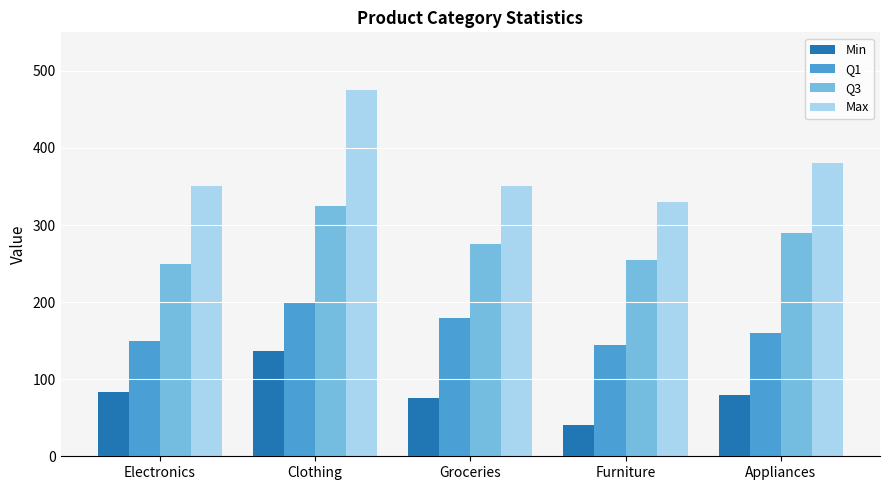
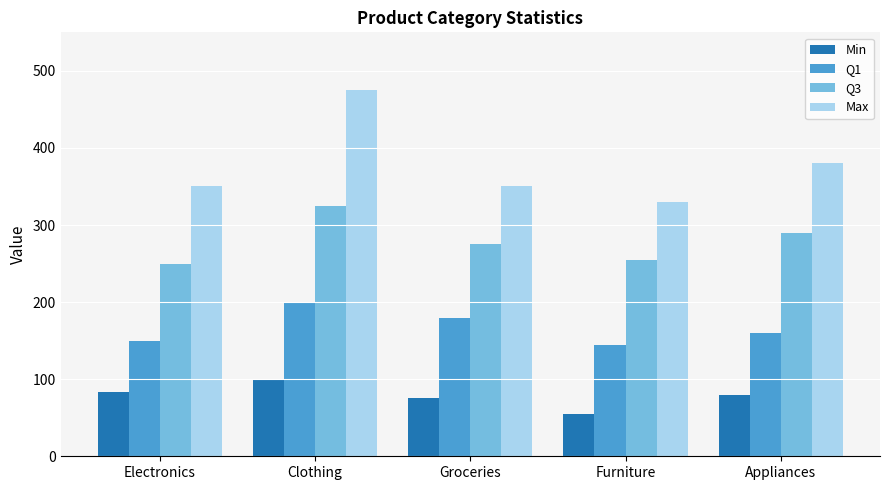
  {
    "Min": {
      "Electronics": 80,
-     "Clothing": 140,
+     "Clothing": 100,
      "Groceries": 80,
-     "Furniture": 40,
+     "Furniture": 60,
      "Appliances": 80
    }
  }
